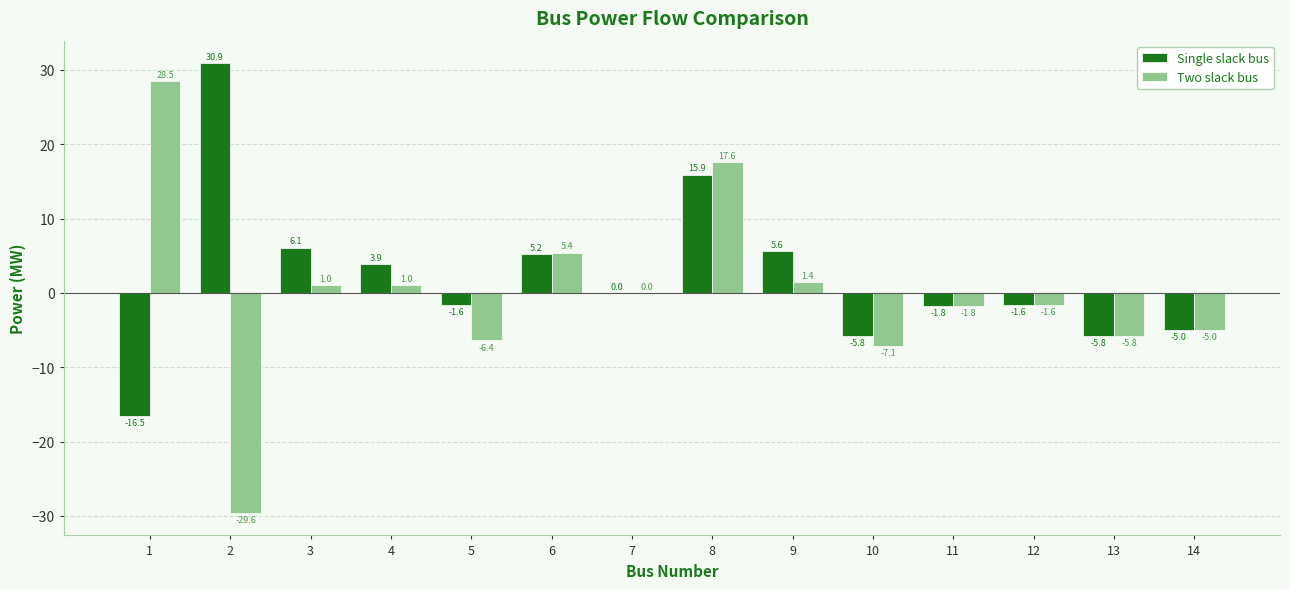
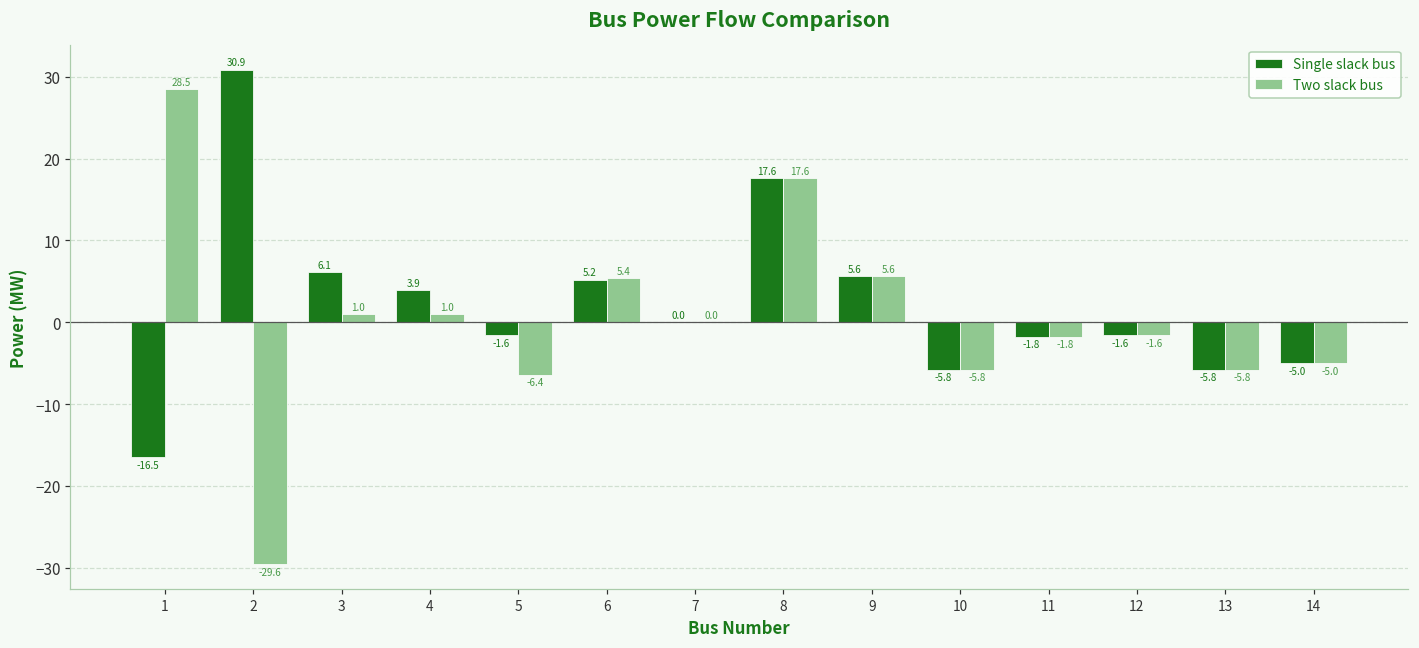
  {
    "Single slack bus": {
      "1": -16.5,
      "2": 30.9,
      "3": 6.1,
      "4": 3.9,
      "5": -1.6,
      "6": 5.2,
      "7": 0.0,
-     "8": 15.9,
+     "8": 17.6,
      "9": 5.6,
      "10": -5.8,
      "11": -1.8,
      "12": -1.6,
      "13": -5.8,
      "14": -5.0
    },
    "Two slack bus": {
      "1": 28.5,
      "2": -29.6,
      "3": 1.0,
      "4": 1.0,
      "5": -6.4,
      "6": 5.4,
      "7": 0.0,
      "8": 17.6,
-     "9": 1.4,
-     "10": -7.1,
+     "9": 5.6,
+     "10": -5.8,
      "11": -1.8,
      "12": -1.6,
      "13": -5.8,
      "14": -5.0
    }
  }
